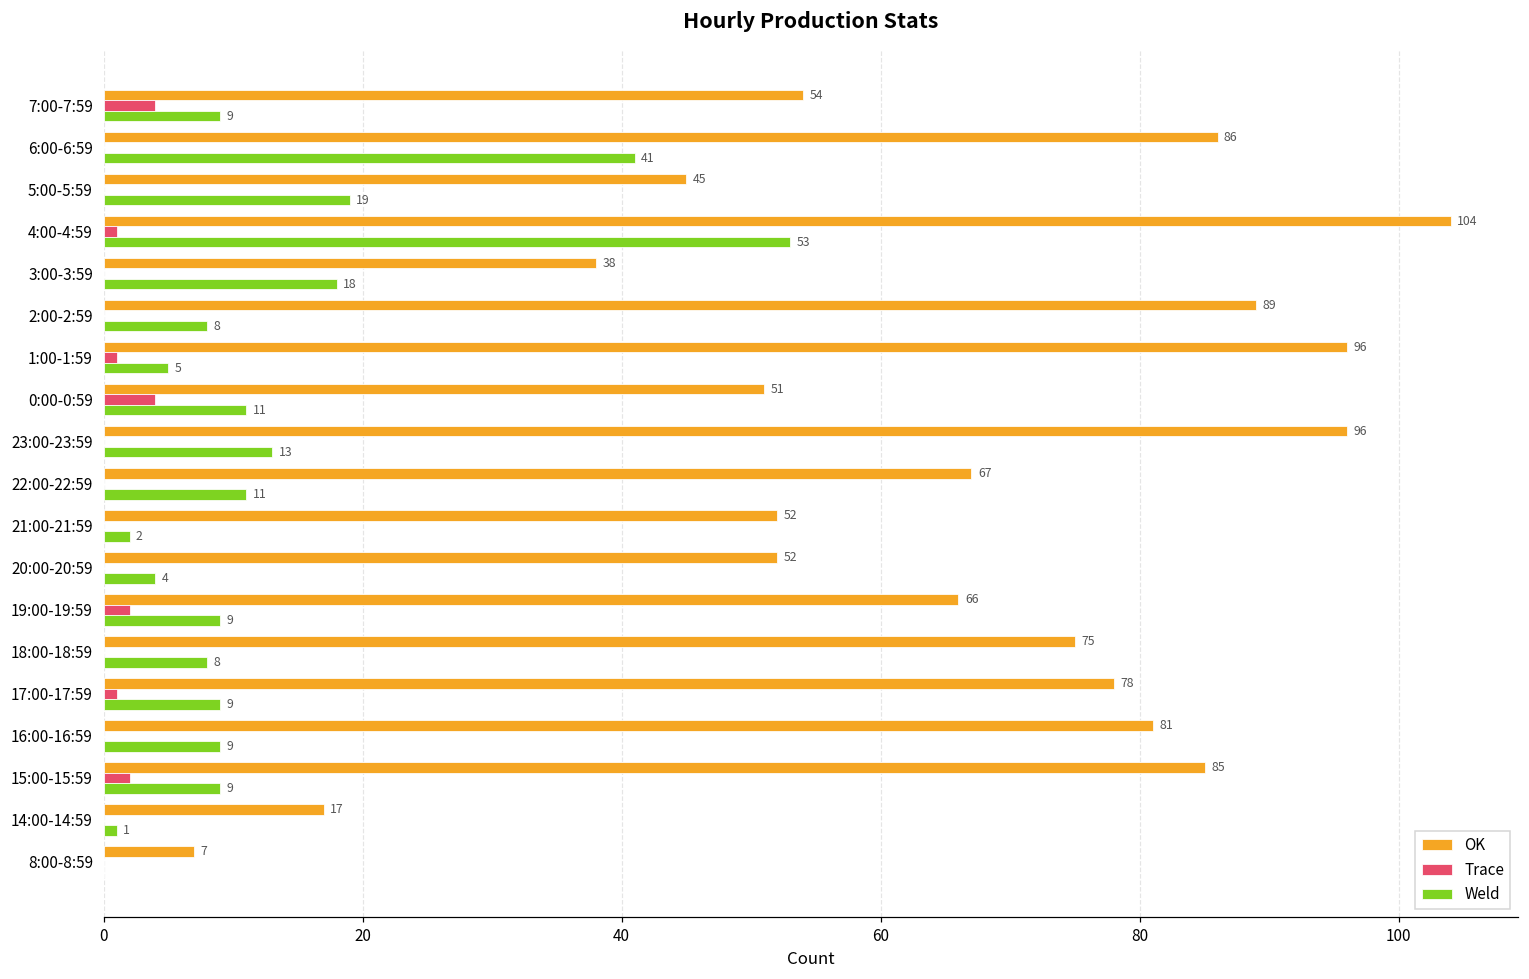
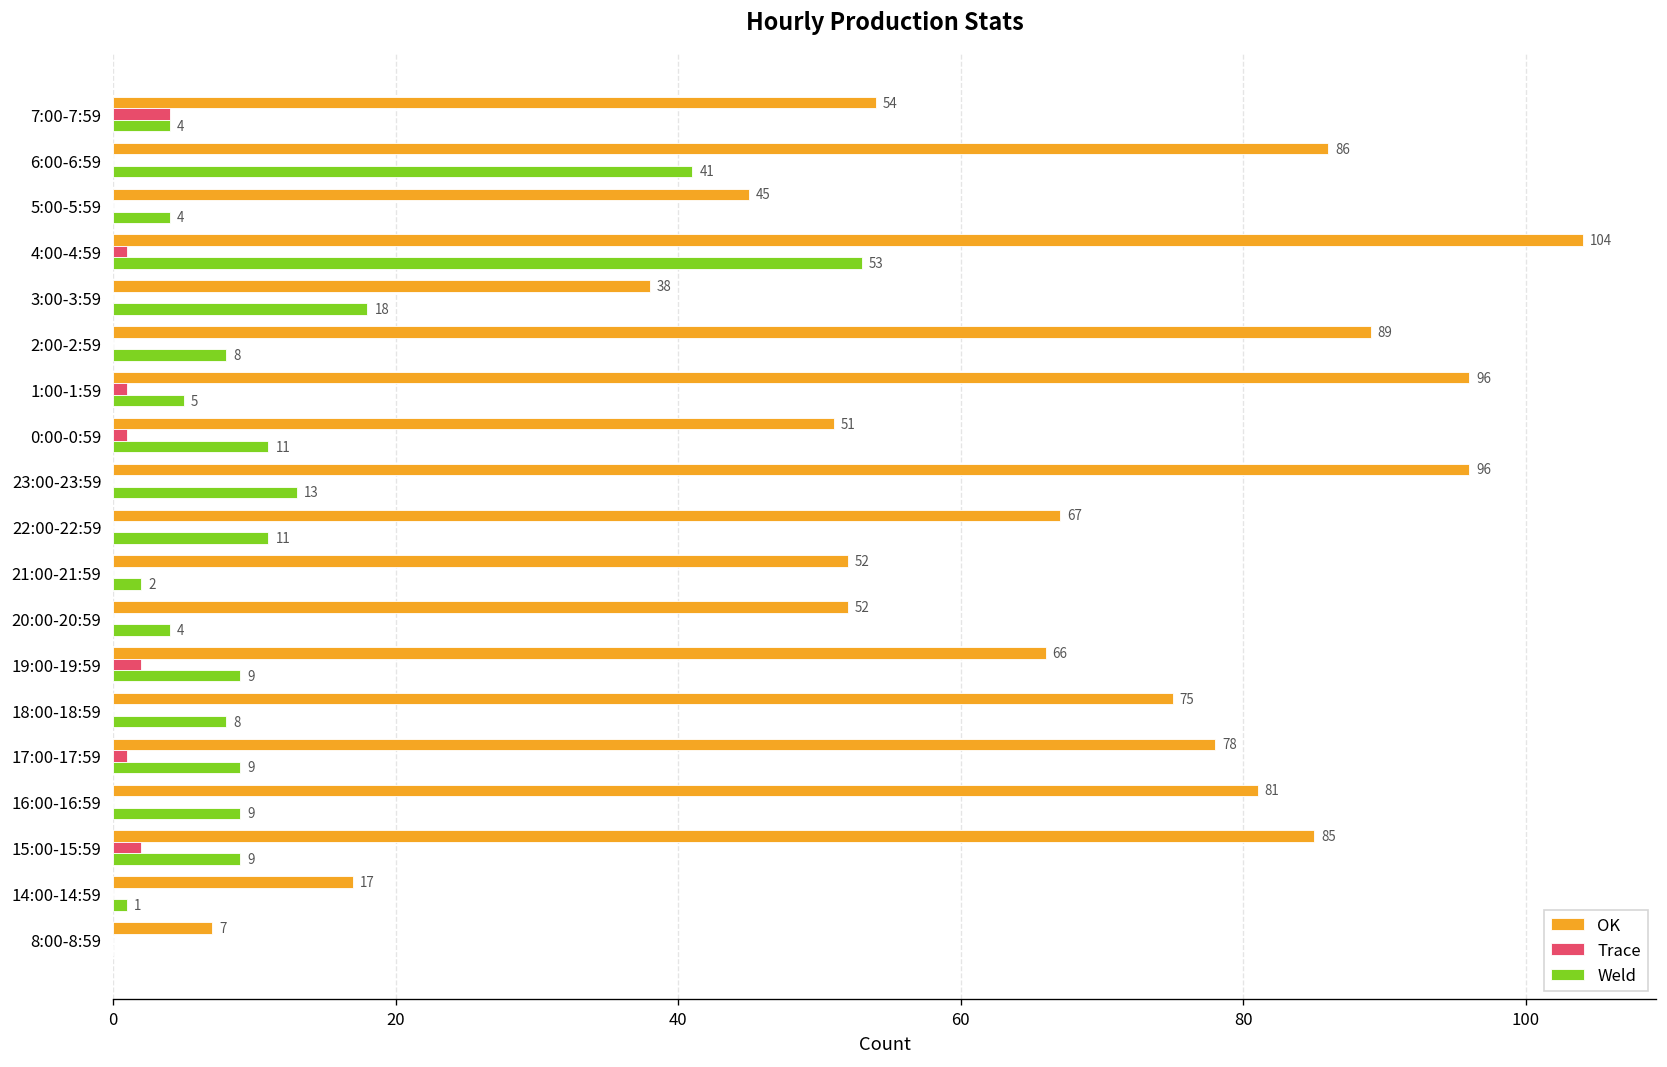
  {
    "OK": {
      "7:00-7:59": 54,
      "6:00-6:59": 86,
      "5:00-5:59": 45,
      "4:00-4:59": 104,
      "3:00-3:59": 38,
      "2:00-2:59": 89,
      "1:00-1:59": 96,
      "0:00-0:59": 51,
      "23:00-23:59": 96,
      "22:00-22:59": 67,
      "21:00-21:59": 52,
      "20:00-20:59": 52,
      "19:00-19:59": 66,
      "18:00-18:59": 75,
      "17:00-17:59": 78,
      "16:00-16:59": 81,
      "15:00-15:59": 85,
      "14:00-14:59": 17,
      "8:00-8:59": 7
    },
    "Trace": {
      "6:00-6:59": 0,
      "5:00-5:59": 0,
      "4:00-4:59": 1,
      "3:00-3:59": 0,
      "2:00-2:59": 0,
      "1:00-1:59": 1,
-     "0:00-0:59": 4,
+     "0:00-0:59": 1,
      "23:00-23:59": 0,
      "22:00-22:59": 0,
      "21:00-21:59": 0,
      "20:00-20:59": 0,
      "19:00-19:59": 2,
      "18:00-18:59": 0,
      "17:00-17:59": 1,
      "16:00-16:59": 0,
      "15:00-15:59": 2,
      "14:00-14:59": 0,
      "8:00-8:59": 0
    },
    "Weld": {
-     "7:00-7:59": 9,
+     "7:00-7:59": 4,
      "6:00-6:59": 41,
-     "5:00-5:59": 19,
+     "5:00-5:59": 4,
      "4:00-4:59": 53,
      "3:00-3:59": 18,
      "2:00-2:59": 8,
      "1:00-1:59": 5,
      "0:00-0:59": 11,
      "23:00-23:59": 13,
      "22:00-22:59": 11,
      "21:00-21:59": 2,
      "20:00-20:59": 4,
      "19:00-19:59": 9,
      "18:00-18:59": 8,
      "17:00-17:59": 9,
      "16:00-16:59": 9,
      "15:00-15:59": 9,
      "14:00-14:59": 1
    }
  }
